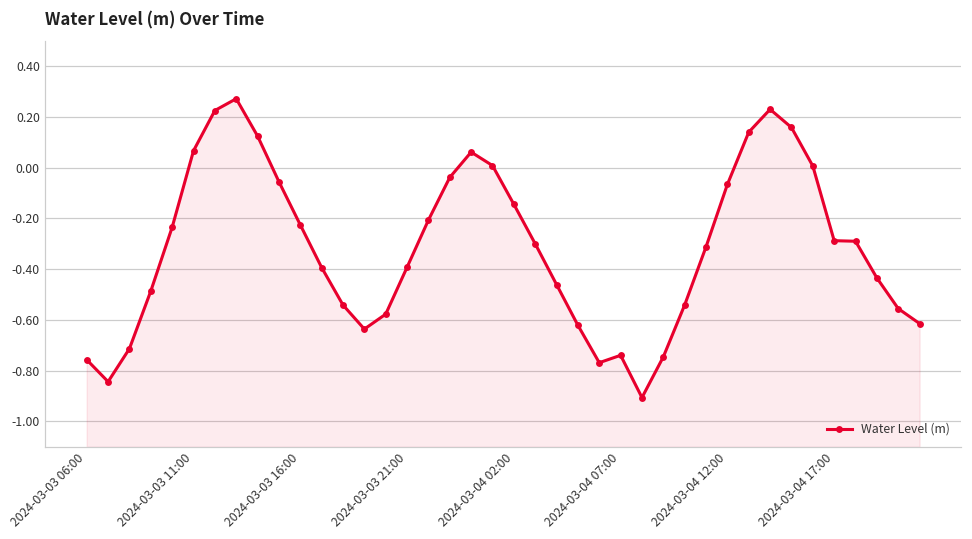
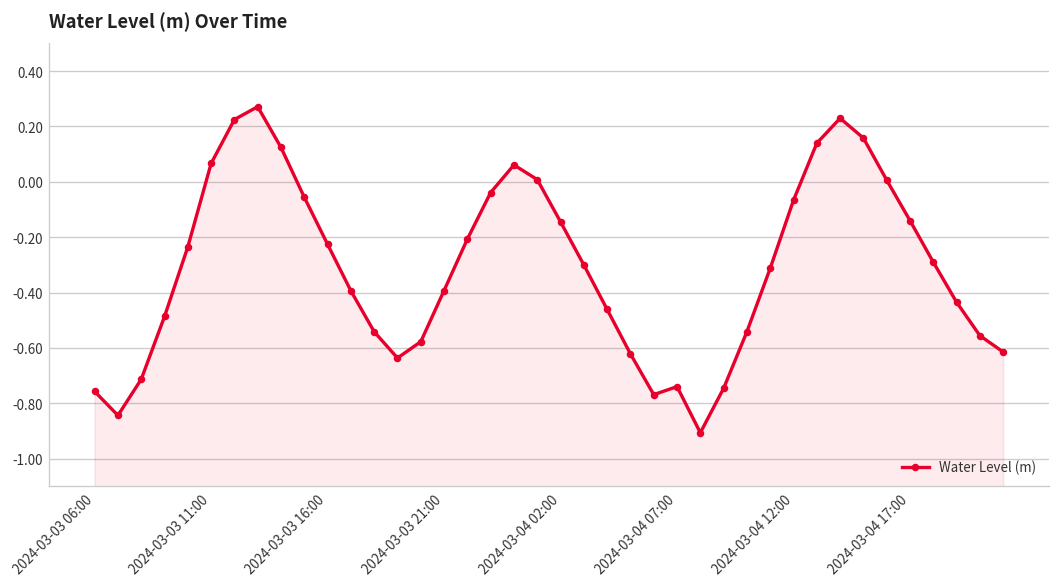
  {
    "2024-03-03 06:00": -0.76,
    "2024-03-03 11:00": 0.07,
    "2024-03-03 16:00": -0.23,
    "2024-03-03 21:00": -0.39,
    "2024-03-04 02:00": -0.14,
    "2024-03-04 07:00": -0.74,
    "2024-03-04 12:00": -0.07,
-   "2024-03-04 17:00": -0.29
+   "2024-03-04 17:00": -0.14
  }
